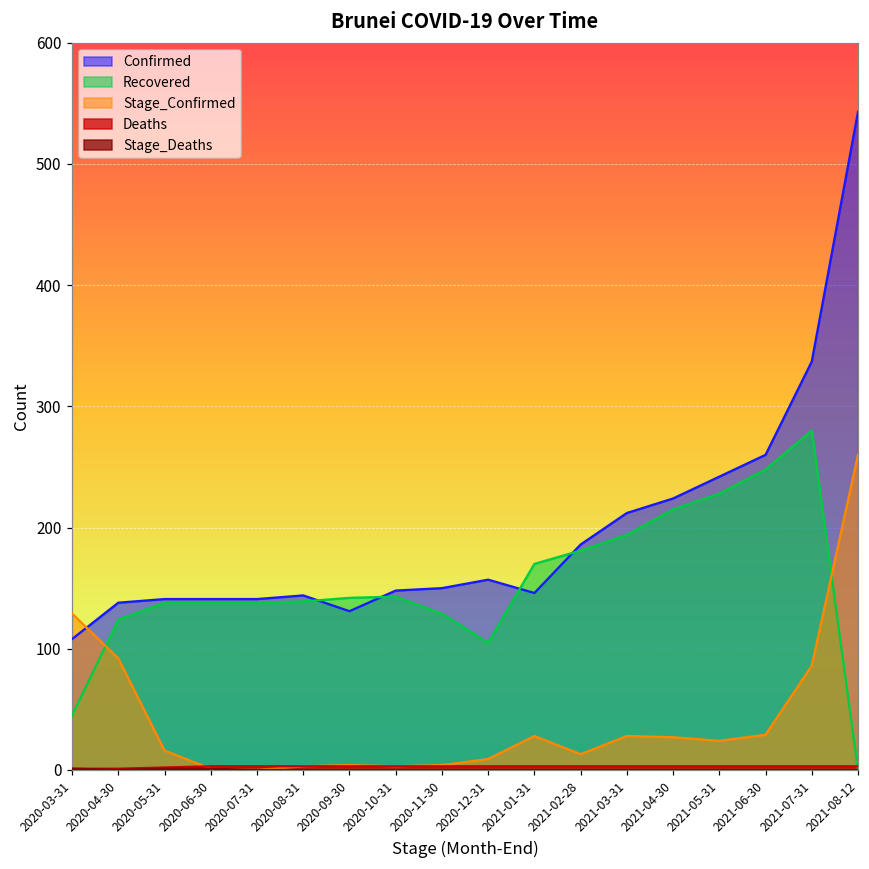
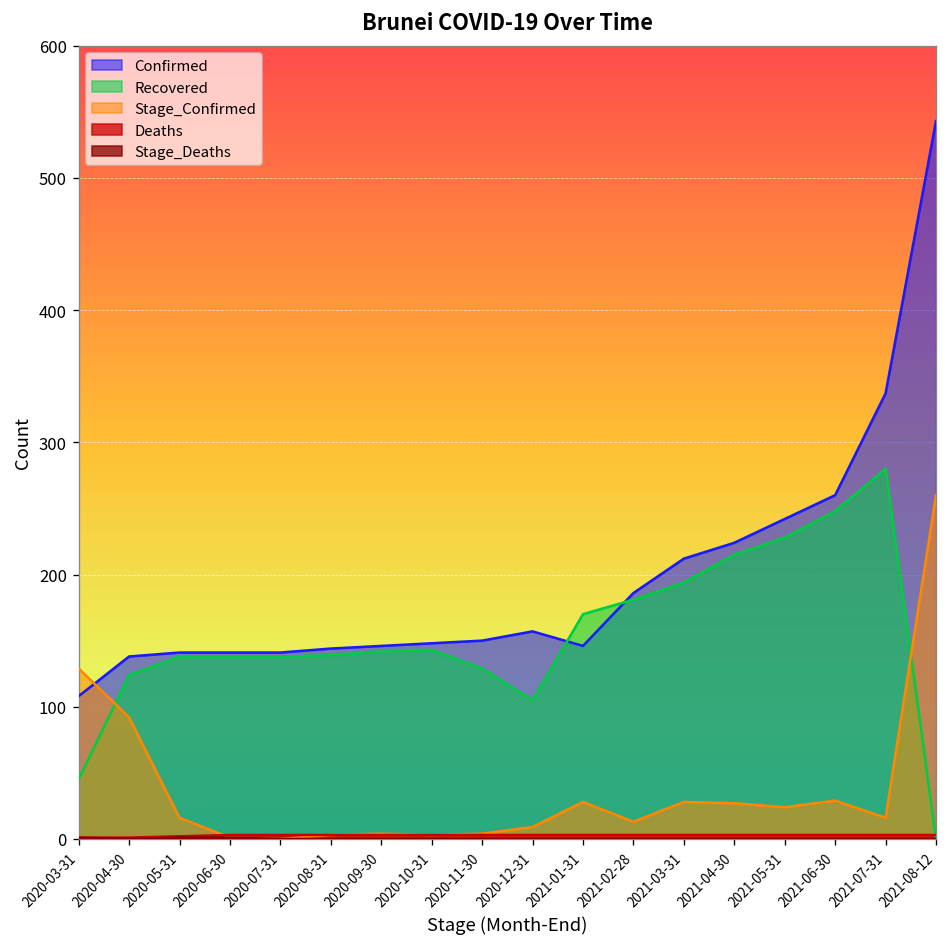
  {
    "Confirmed": {
      "2020-03-31": 108,
      "2020-04-30": 138,
      "2020-05-31": 141,
      "2020-06-30": 141,
      "2020-07-31": 141,
      "2020-08-31": 144,
-     "2020-09-30": 131,
+     "2020-09-30": 146,
      "2020-10-31": 148,
      "2020-11-30": 150,
      "2020-12-31": 157,
      "2021-01-31": 146,
      "2021-02-28": 186,
      "2021-03-31": 212,
      "2021-04-30": 224,
      "2021-05-31": 242,
      "2021-06-30": 260,
      "2021-07-31": 337,
      "2021-08-12": 543
    },
    "Recovered": {
      "2020-03-31": 45,
      "2020-04-30": 124,
      "2020-05-31": 138,
      "2020-06-30": 138,
      "2020-07-31": 138,
      "2020-08-31": 139,
      "2020-09-30": 142,
      "2020-10-31": 143,
      "2020-11-30": 129,
      "2020-12-31": 105,
      "2021-01-31": 170,
      "2021-02-28": 181,
      "2021-03-31": 194,
      "2021-04-30": 215,
      "2021-05-31": 228,
      "2021-06-30": 248,
      "2021-07-31": 280
    },
    "Stage_Confirmed": {
      "2020-03-31": 129,
      "2020-04-30": 92,
      "2020-05-31": 16,
      "2020-12-31": 9,
      "2021-01-31": 28,
      "2021-02-28": 13,
      "2021-03-31": 28,
      "2021-04-30": 27,
      "2021-05-31": 24,
      "2021-06-30": 29,
-     "2021-07-31": 86,
+     "2021-07-31": 16,
      "2021-08-12": 260
    },
    "Deaths": {
      "2020-07-31": 3,
      "2020-12-31": 3,
      "2021-01-31": 3,
      "2021-02-28": 3,
      "2021-03-31": 3,
      "2021-04-30": 3,
      "2021-05-31": 3,
      "2021-06-30": 3,
      "2021-07-31": 3,
      "2021-08-12": 3
    },
    "Stage_Deaths": {
      "2020-08-31": 0,
      "2020-09-30": 0,
      "2020-10-31": 0,
      "2020-11-30": 0,
      "2020-12-31": 0,
      "2021-01-31": 0,
      "2021-02-28": 0,
      "2021-03-31": 0,
      "2021-04-30": 0,
      "2021-05-31": 0,
      "2021-06-30": 0,
      "2021-07-31": 0
    }
  }
